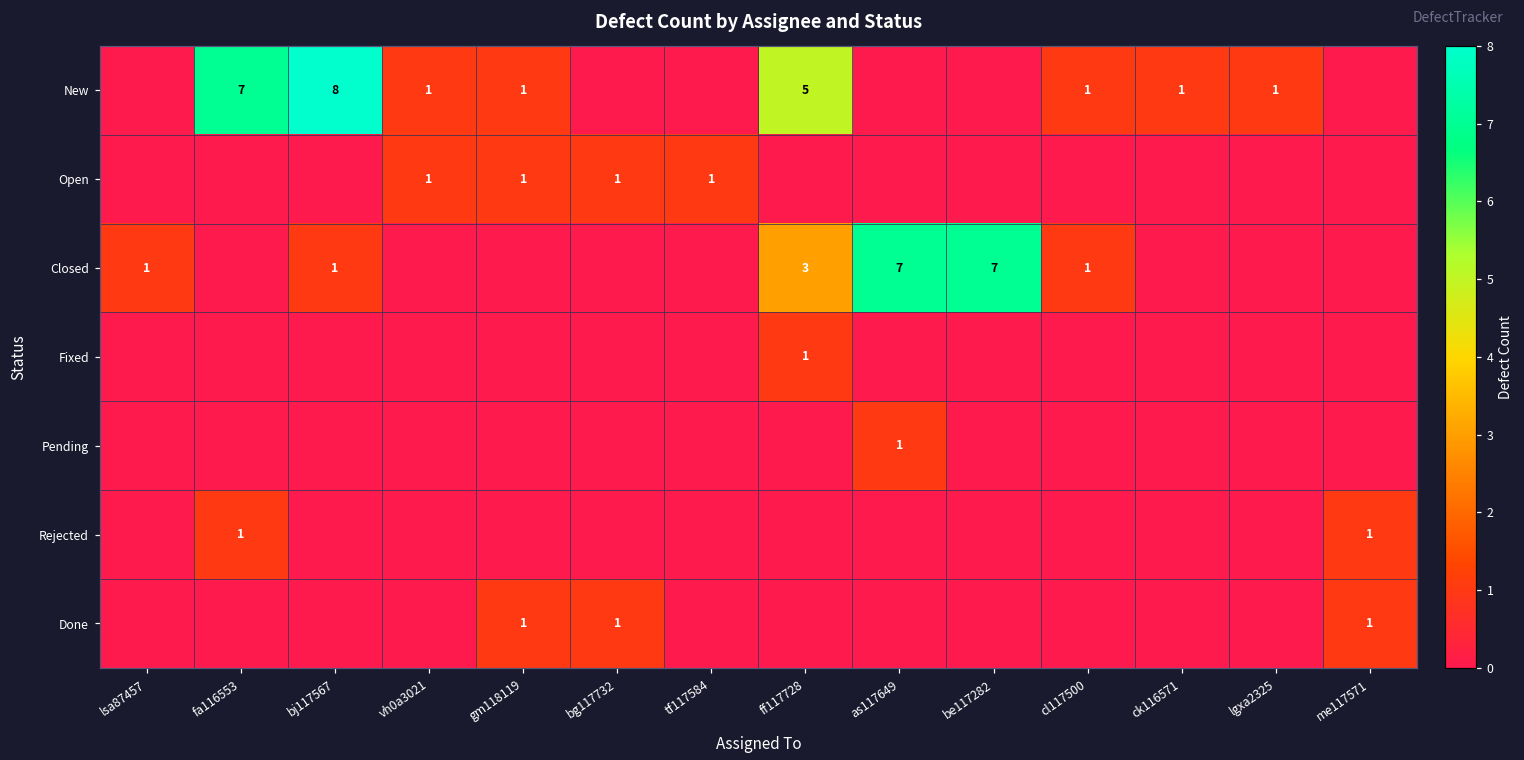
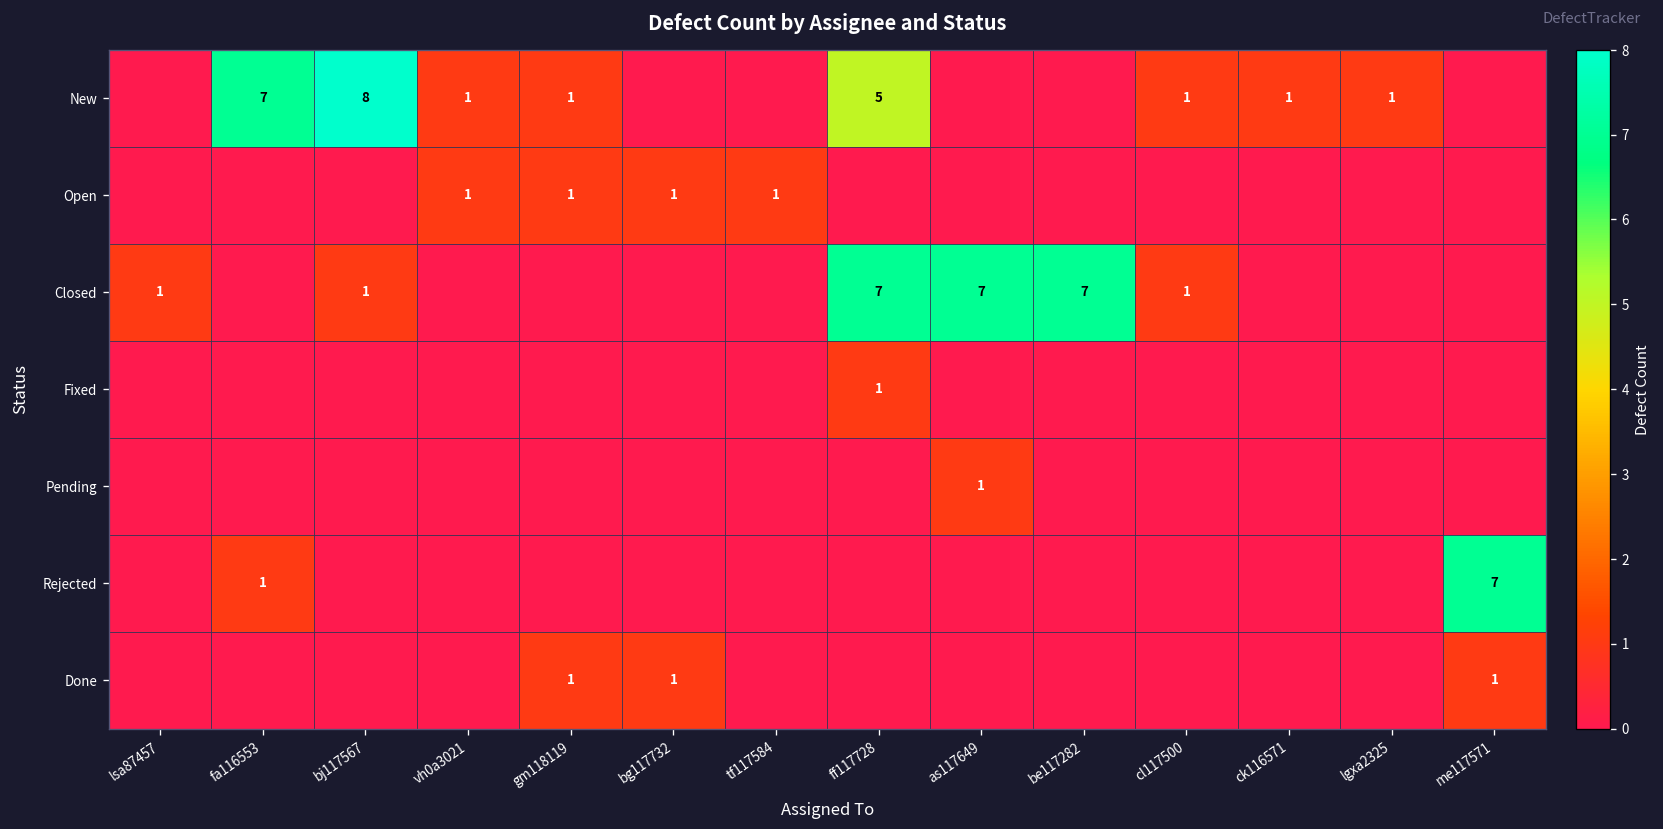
  {
    "New": {
      "fa116553": 7,
      "bj117567": 8,
      "vh0a3021": 1,
      "gm118119": 1,
      "ff117728": 5,
      "cl117500": 1,
      "ck116571": 1,
      "lgxa2325": 1
    },
    "Open": {
      "vh0a3021": 1,
      "gm118119": 1,
      "bg117732": 1,
      "tf117584": 1
    },
    "Closed": {
      "lsa87457": 1,
      "bj117567": 1,
-     "ff117728": 3,
+     "ff117728": 7,
      "as117649": 7,
      "be117282": 7,
      "cl117500": 1
    },
    "Fixed": {
      "ff117728": 1
    },
    "Pending": {
      "as117649": 1
    },
    "Rejected": {
      "fa116553": 1,
-     "me117571": 1
+     "me117571": 7
    },
    "Done": {
      "gm118119": 1,
      "bg117732": 1,
      "me117571": 1
    }
  }
